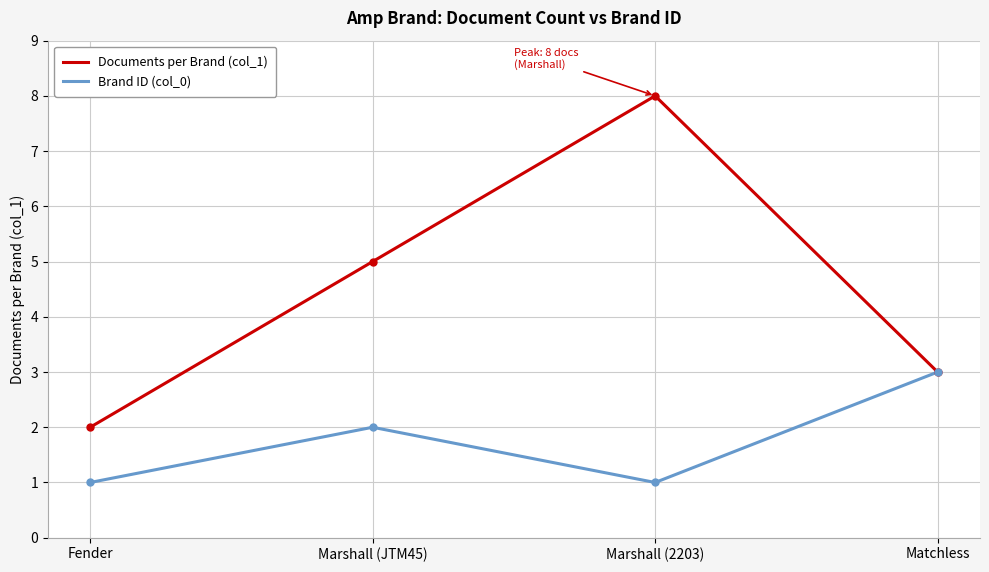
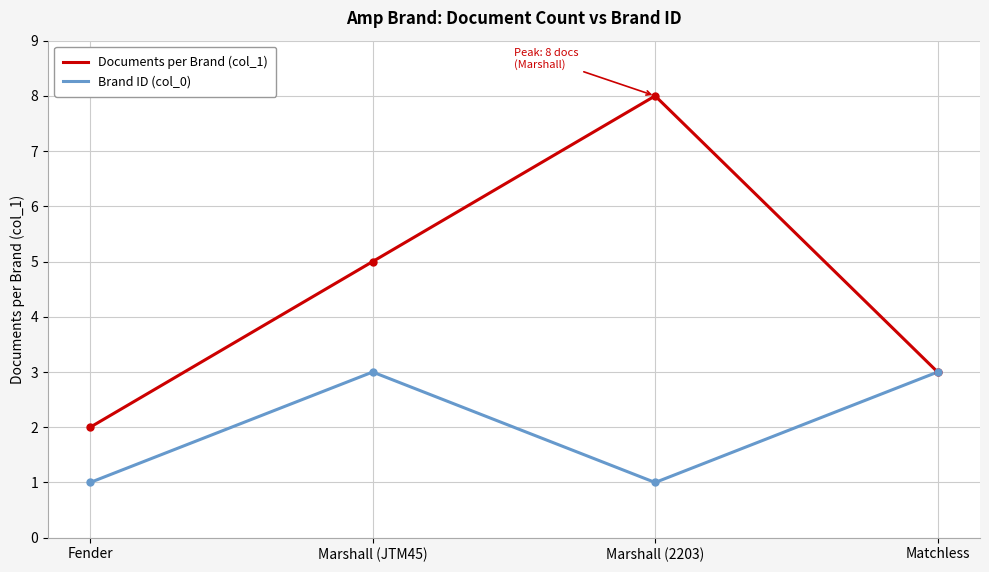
  {
    "Documents per Brand (col_1)": {
      "Marshall (2203)": 8
    },
    "Brand ID (col_0)": {
      "Fender": 1,
-     "Marshall (JTM45)": 2,
+     "Marshall (JTM45)": 3,
      "Marshall (2203)": 1
    }
  }
